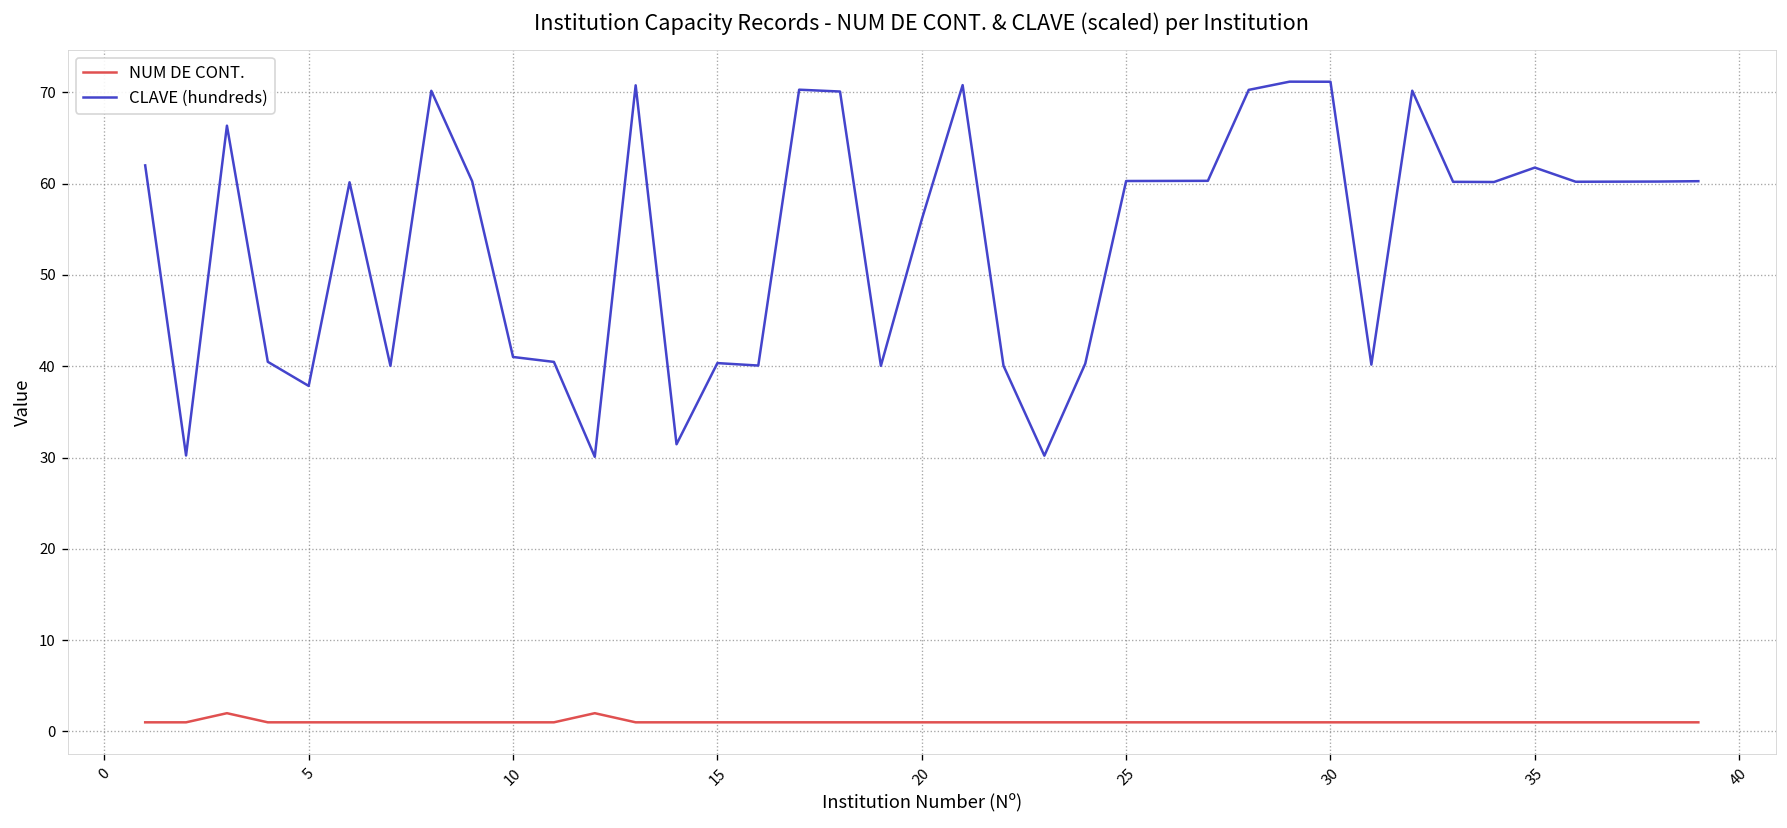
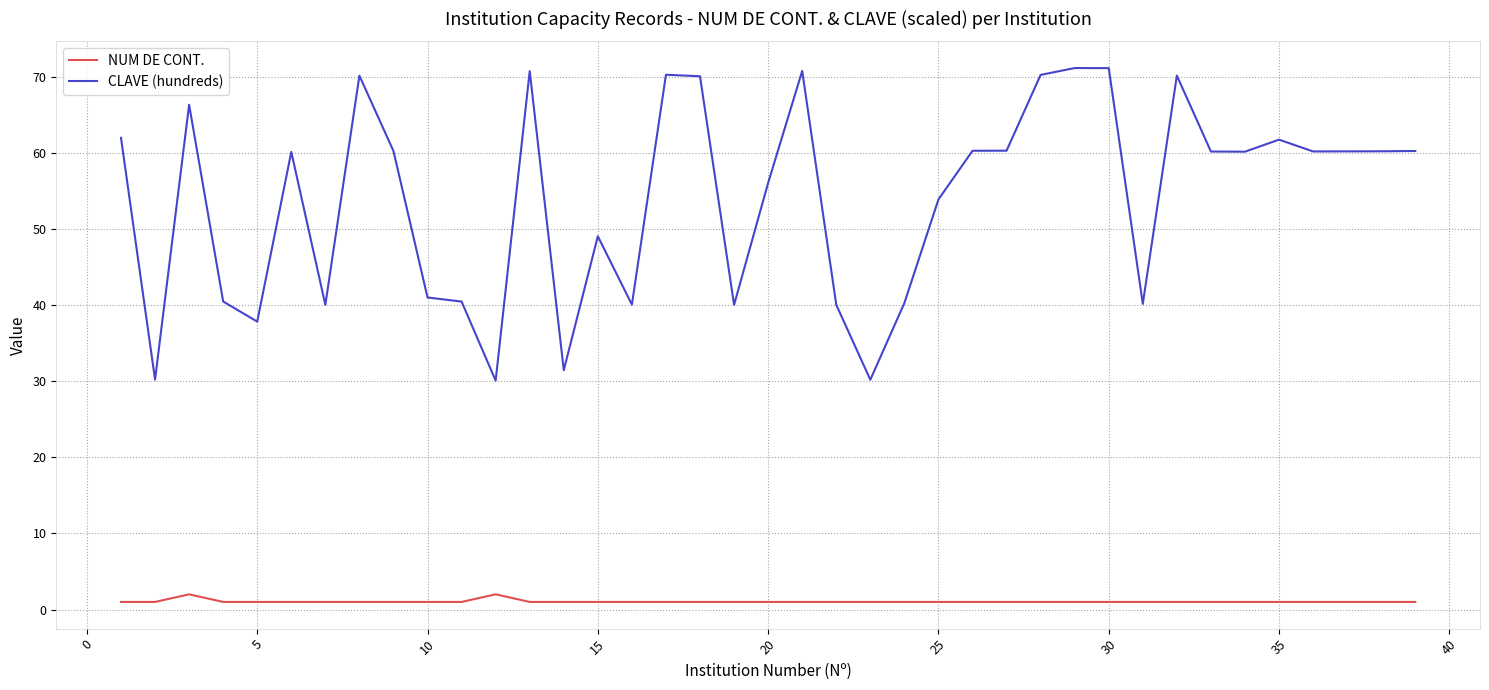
  {
    "NUM DE CONT.": {
      "5": 1,
      "10": 1,
      "15": 1,
      "20": 1,
      "25": 1,
      "30": 1,
      "35": 1
    },
    "CLAVE (hundreds)": {
      "5": 38,
      "10": 41,
-     "15": 40,
+     "15": 49,
      "20": 56,
-     "25": 60,
+     "25": 54,
      "30": 71,
      "35": 62
    }
  }
